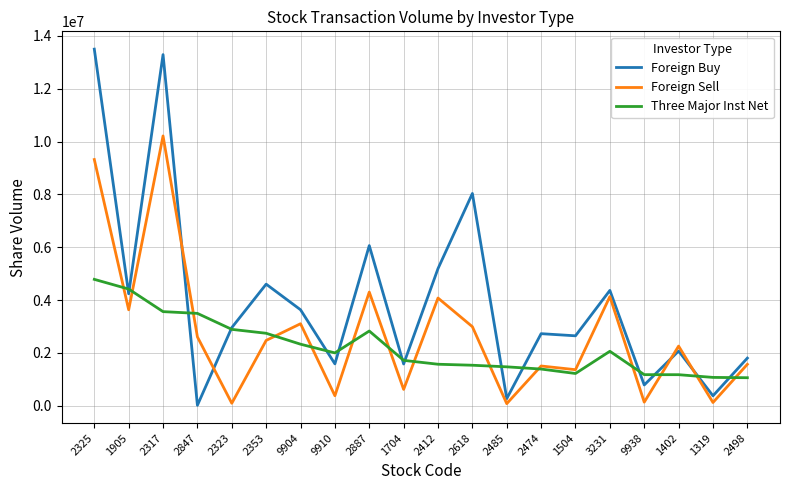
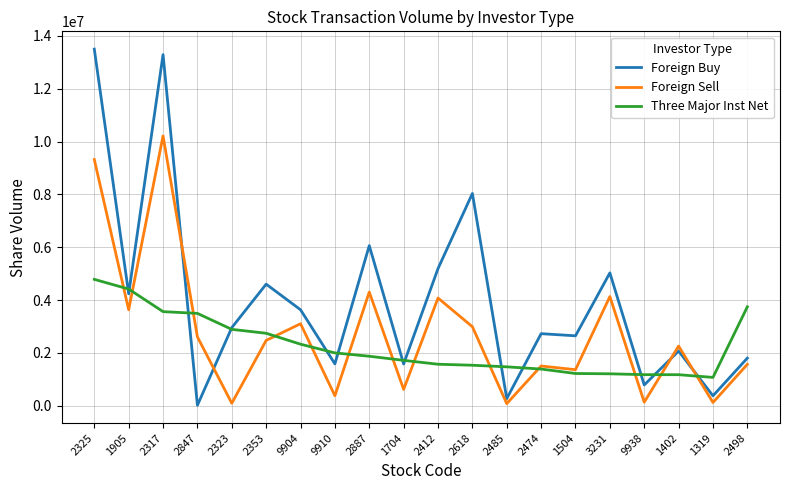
  {
    "Foreign Buy": {
      "2325": 13500000,
      "1905": 4200000,
      "2317": 13300000,
      "2847": 0,
      "2353": 4600000,
      "9904": 3600000,
      "9910": 1600000,
      "2887": 6100000,
      "1704": 1600000,
      "2412": 5200000,
      "2618": 8000000,
      "2485": 300000,
      "2474": 2700000,
      "1504": 2700000,
-     "3231": 4400000,
+     "3231": 5000000,
      "9938": 800000,
      "1402": 2100000,
      "1319": 400000,
      "2498": 1800000
    },
    "Foreign Sell": {
      "2325": 9300000,
      "1905": 3600000,
      "2317": 10200000,
      "2847": 2600000,
      "2323": 100000,
      "2353": 2500000,
      "9904": 3100000,
      "9910": 400000,
      "2887": 4300000,
      "1704": 600000,
      "2412": 4100000,
      "2618": 3000000,
      "2485": 100000,
      "2474": 1500000,
      "1504": 1400000,
      "3231": 4100000,
      "9938": 100000,
      "1402": 2300000,
      "1319": 100000,
      "2498": 1600000
    },
    "Three Major Inst Net": {
      "2325": 4800000,
      "1905": 4400000,
      "2317": 3600000,
      "2847": 3500000,
      "2353": 2700000,
      "9904": 2300000,
      "9910": 2000000,
-     "2887": 2800000,
+     "2887": 1900000,
      "1704": 1700000,
      "2412": 1600000,
      "2618": 1500000,
      "2485": 1500000,
      "2474": 1400000,
      "1504": 1200000,
-     "3231": 2100000,
+     "3231": 1200000,
      "9938": 1200000,
      "1402": 1200000,
      "1319": 1100000,
-     "2498": 1100000
+     "2498": 3700000
    }
  }
